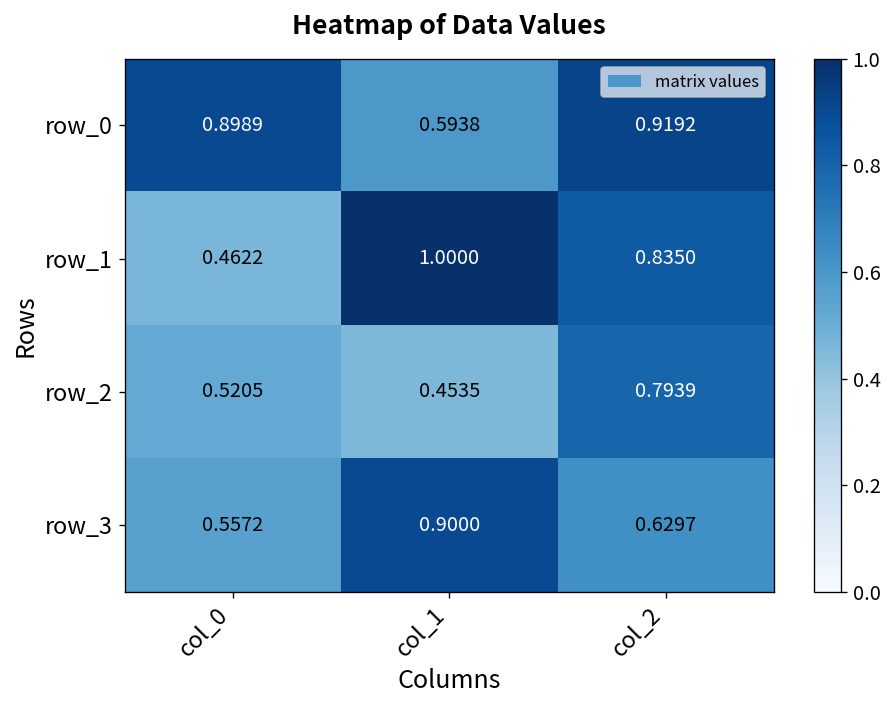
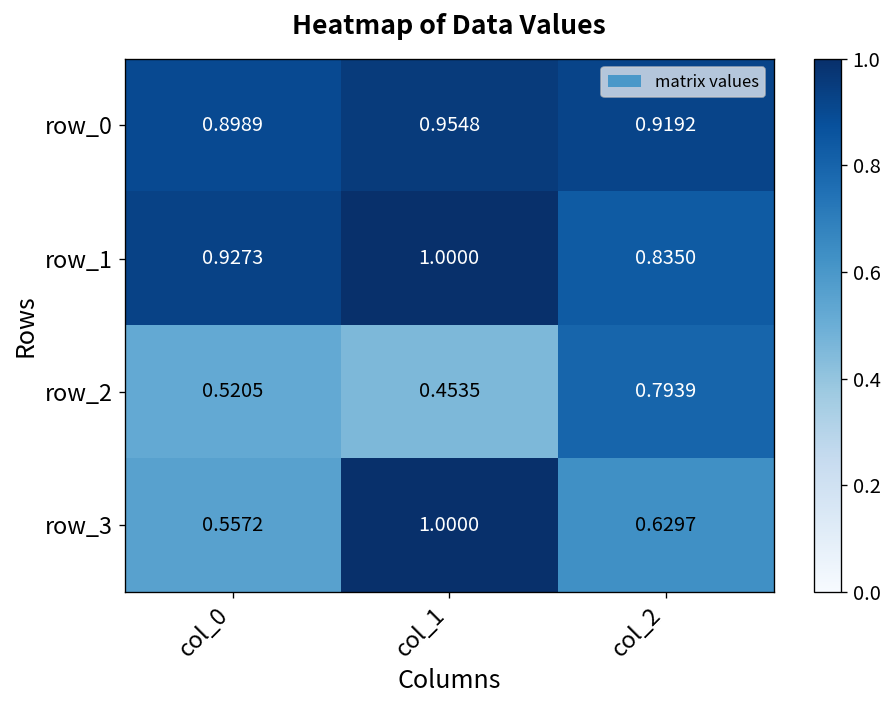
  {
    "row_0": {
      "col_0": 0.8989,
-     "col_1": 0.5938,
+     "col_1": 0.9548,
      "col_2": 0.9192
    },
    "row_1": {
-     "col_0": 0.4622,
+     "col_0": 0.9273,
      "col_1": 1.0000,
      "col_2": 0.8350
    },
    "row_2": {
      "col_0": 0.5205,
      "col_1": 0.4535,
      "col_2": 0.7939
    },
    "row_3": {
      "col_0": 0.5572,
-     "col_1": 0.9000,
+     "col_1": 1.0000,
      "col_2": 0.6297
    }
  }
